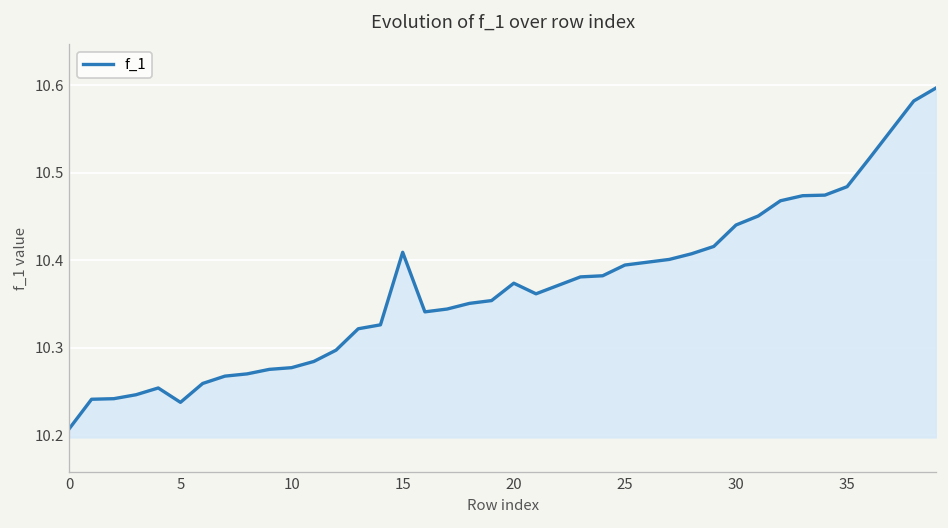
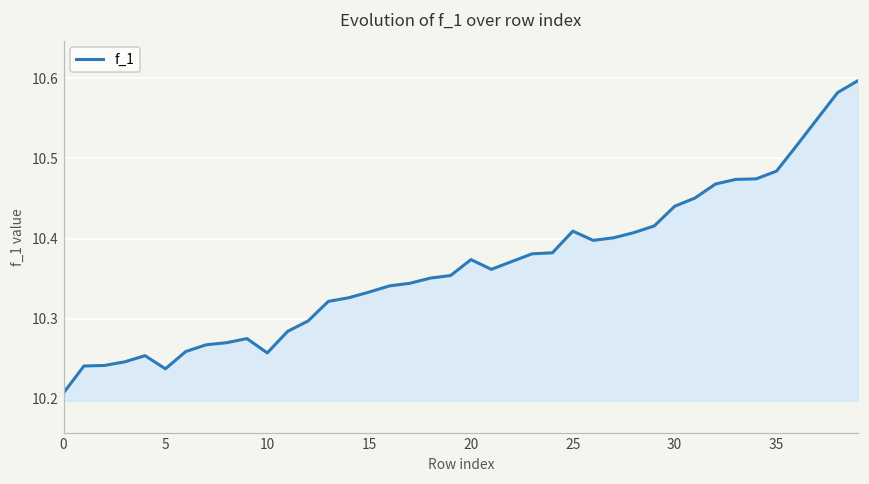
  {
    "0": 10.21,
    "5": 10.24,
-   "10": 10.28,
-   "15": 10.41,
+   "10": 10.26,
+   "15": 10.33,
    "20": 10.37,
-   "25": 10.39,
+   "25": 10.41,
    "30": 10.44,
    "35": 10.48
  }
